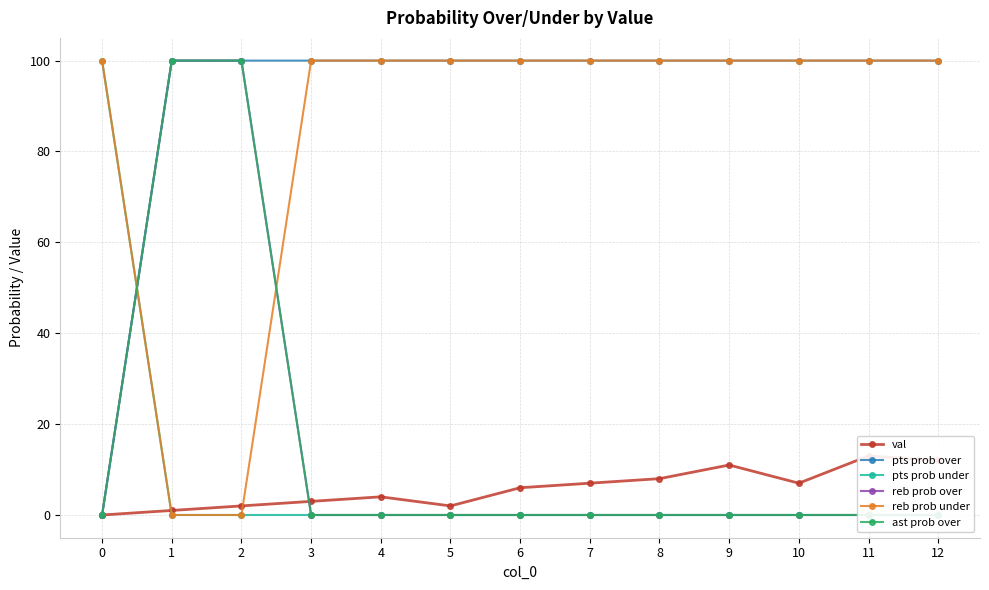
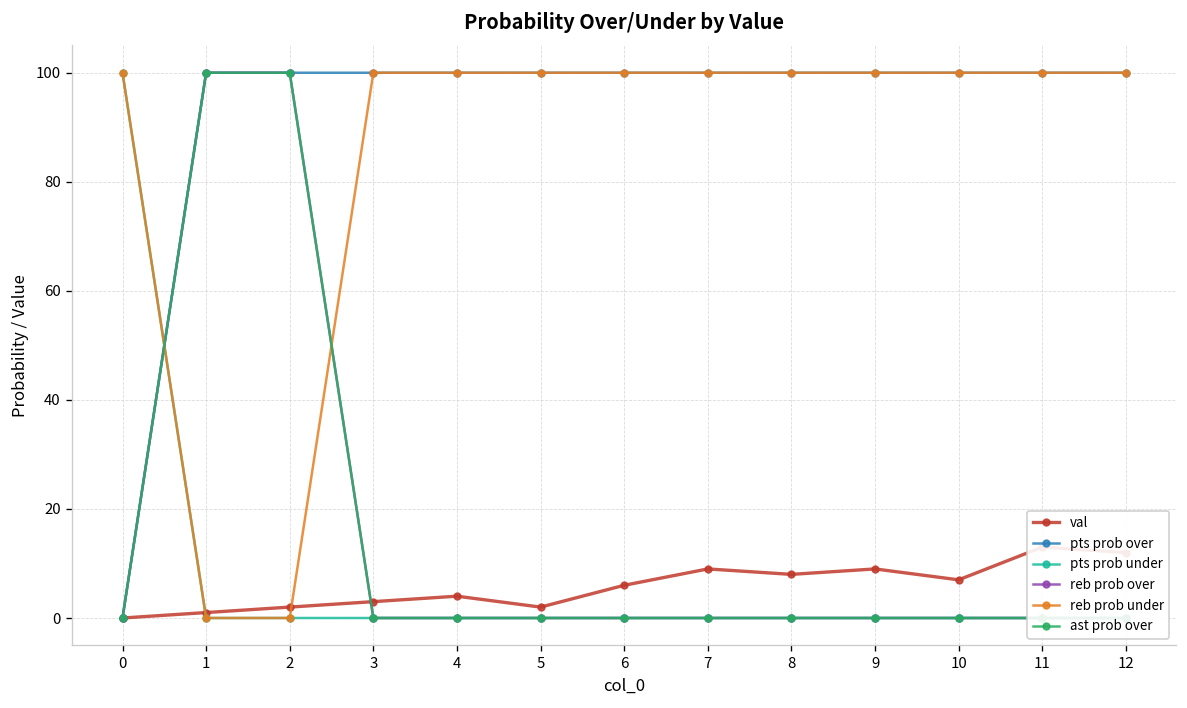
  {
    "val": {
      "1": 1,
      "2": 2,
      "3": 3,
      "4": 4,
      "5": 2,
      "6": 6,
-     "7": 7,
+     "7": 9,
      "8": 8,
-     "9": 11,
+     "9": 9,
      "10": 7
    }
  }
